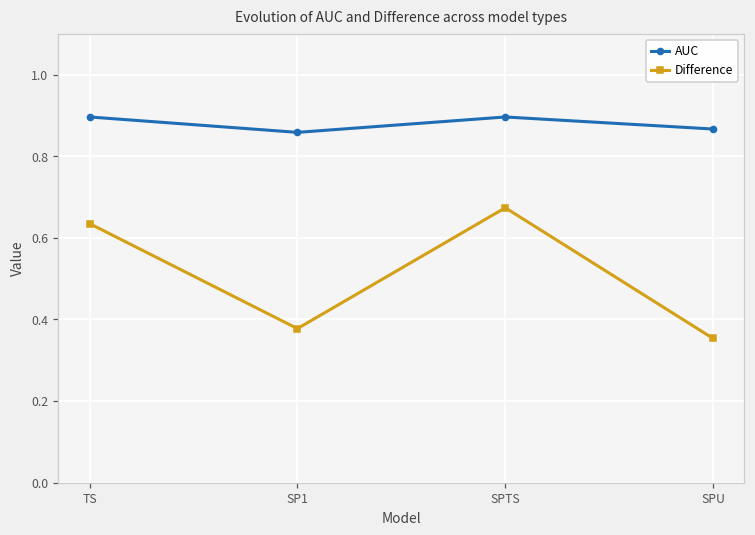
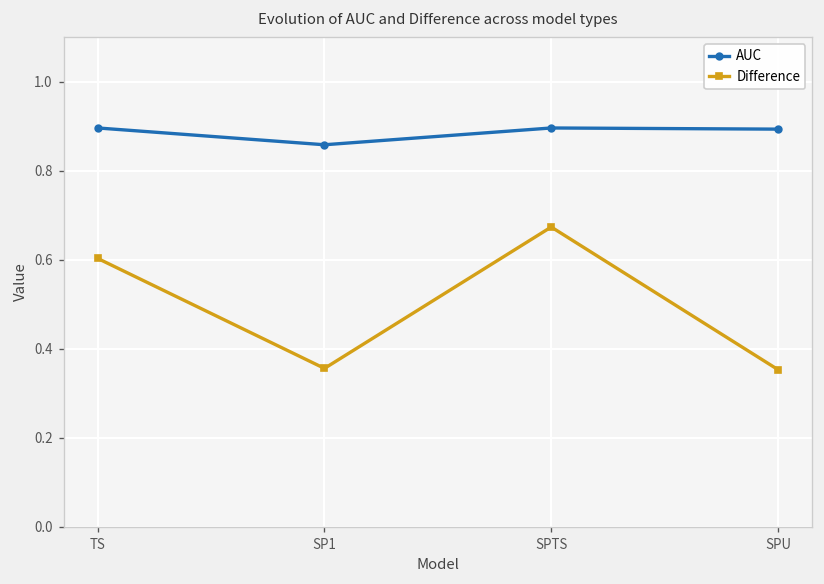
  {
    "AUC": {
      "TS": 0.90,
      "SP1": 0.86,
      "SPTS": 0.90,
-     "SPU": 0.87
+     "SPU": 0.89
    },
    "Difference": {
-     "TS": 0.64,
-     "SP1": 0.38,
+     "TS": 0.60,
+     "SP1": 0.36,
      "SPTS": 0.67,
      "SPU": 0.35
    }
  }
